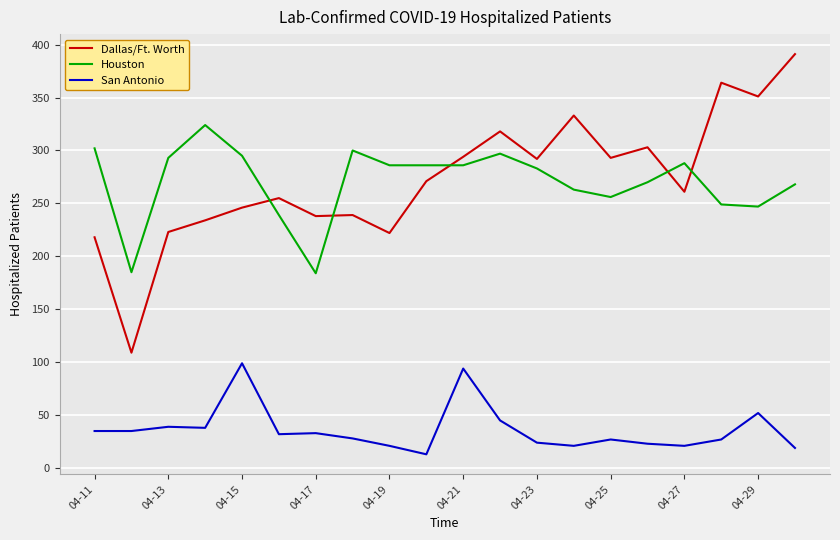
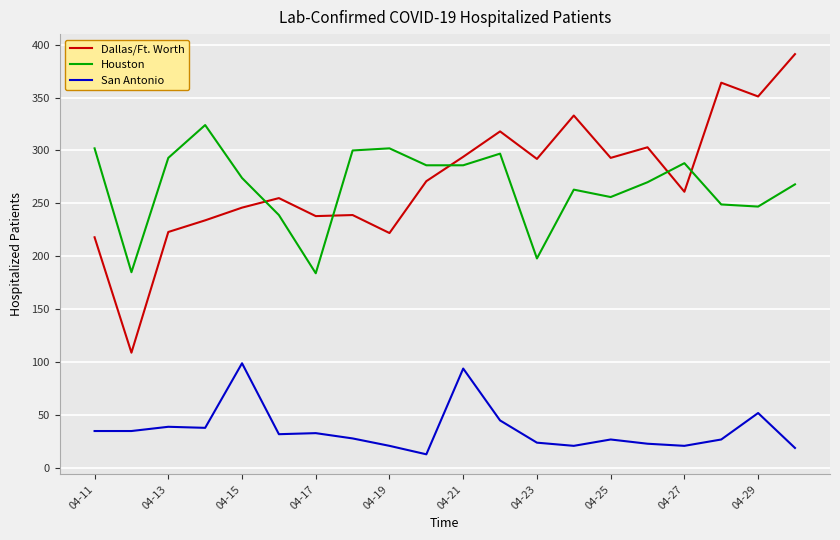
  {
    "Dallas/Ft. Worth": {
      "04-11": 218,
      "04-13": 223,
      "04-15": 246,
      "04-17": 238,
      "04-19": 222,
      "04-21": 294,
      "04-23": 292,
      "04-25": 293,
      "04-27": 261,
      "04-29": 351
    },
    "Houston": {
      "04-11": 302,
      "04-13": 293,
-     "04-15": 295,
+     "04-15": 274,
      "04-17": 184,
-     "04-19": 286,
+     "04-19": 302,
      "04-21": 286,
-     "04-23": 283,
+     "04-23": 198,
      "04-25": 256,
      "04-27": 288,
      "04-29": 247
    },
    "San Antonio": {
      "04-11": 35,
      "04-13": 39,
      "04-15": 99,
      "04-17": 33,
      "04-19": 21,
      "04-21": 94,
      "04-23": 24,
      "04-25": 27,
      "04-27": 21,
      "04-29": 52
    }
  }
